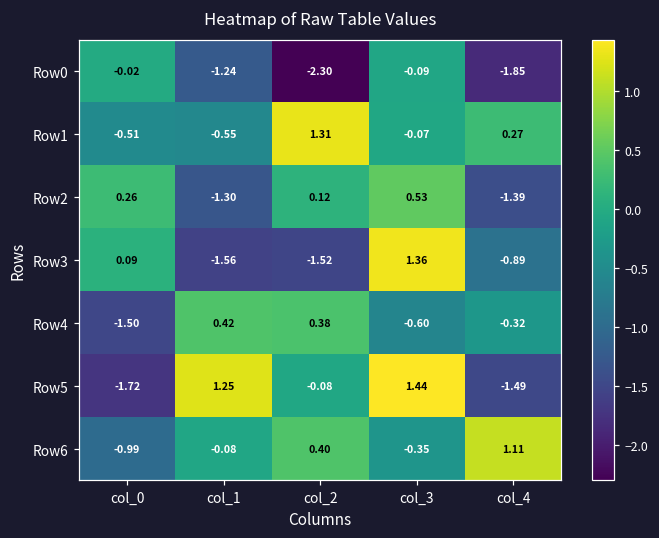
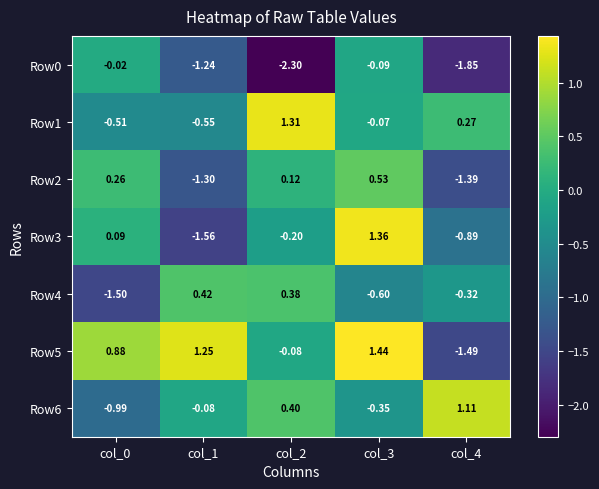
  {
    "Row0": {
      "col_0": -0.02,
      "col_1": -1.24,
      "col_2": -2.30,
      "col_3": -0.09,
      "col_4": -1.85
    },
    "Row1": {
      "col_0": -0.51,
      "col_1": -0.55,
      "col_2": 1.31,
      "col_3": -0.07,
      "col_4": 0.27
    },
    "Row2": {
      "col_0": 0.26,
      "col_1": -1.30,
      "col_2": 0.12,
      "col_3": 0.53,
      "col_4": -1.39
    },
    "Row3": {
      "col_0": 0.09,
      "col_1": -1.56,
-     "col_2": -1.52,
+     "col_2": -0.20,
      "col_3": 1.36,
      "col_4": -0.89
    },
    "Row4": {
      "col_0": -1.50,
      "col_1": 0.42,
      "col_2": 0.38,
      "col_3": -0.60,
      "col_4": -0.32
    },
    "Row5": {
-     "col_0": -1.72,
+     "col_0": 0.88,
      "col_1": 1.25,
      "col_2": -0.08,
      "col_3": 1.44,
      "col_4": -1.49
    },
    "Row6": {
      "col_0": -0.99,
      "col_1": -0.08,
      "col_2": 0.40,
      "col_3": -0.35,
      "col_4": 1.11
    }
  }
